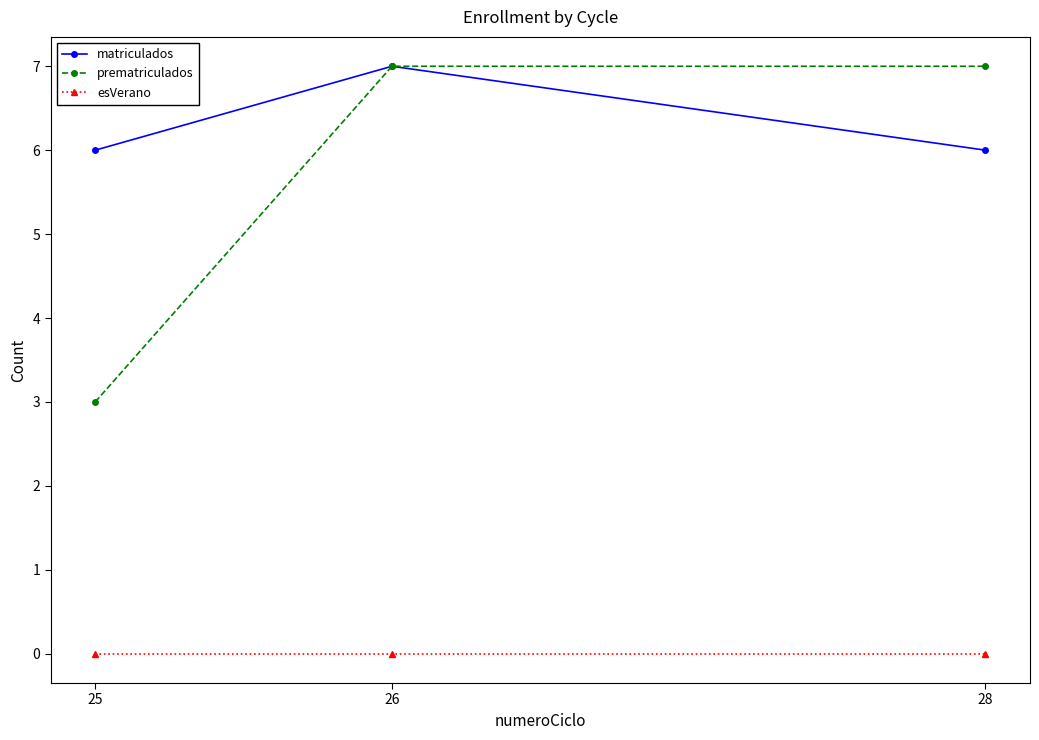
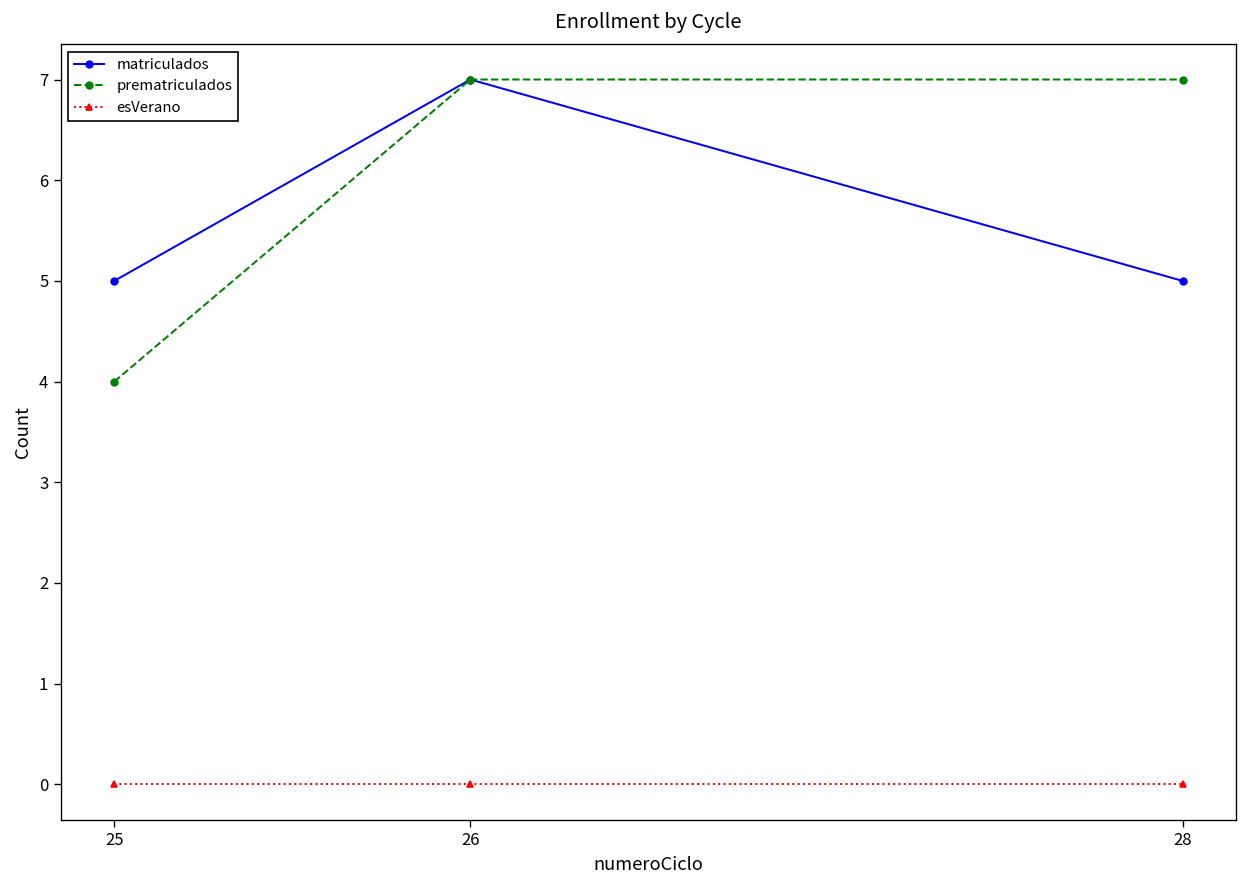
  {
    "matriculados": {
-     "25": 6,
-     "28": 6
+     "25": 5,
+     "28": 5
    },
    "prematriculados": {
-     "25": 3,
+     "25": 4,
      "28": 7
    },
    "esVerano": {
      "25": 0,
      "26": 0,
      "28": 0
    }
  }
